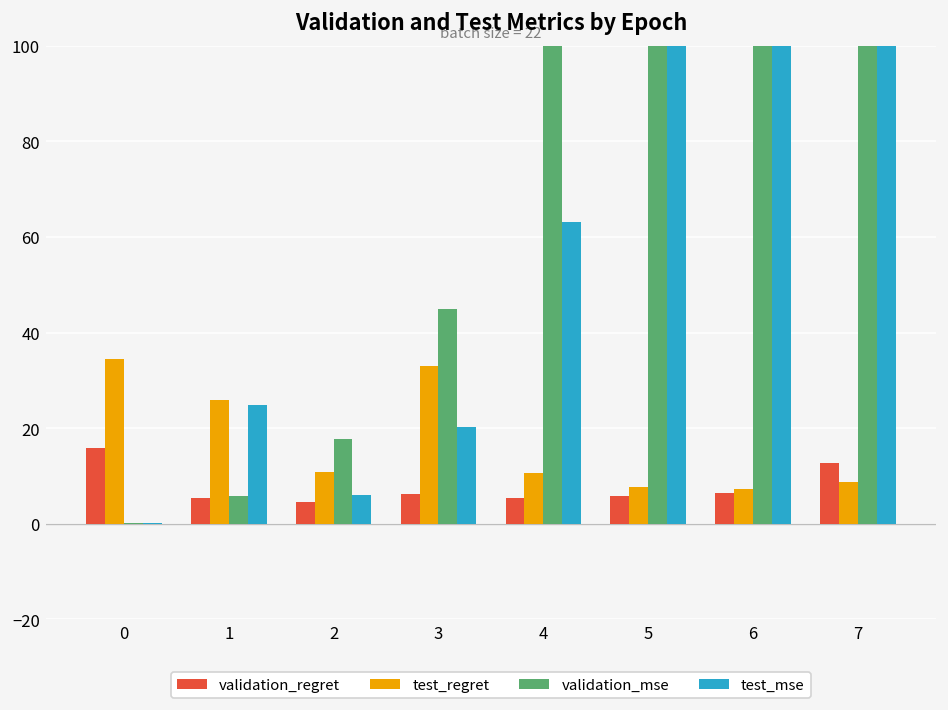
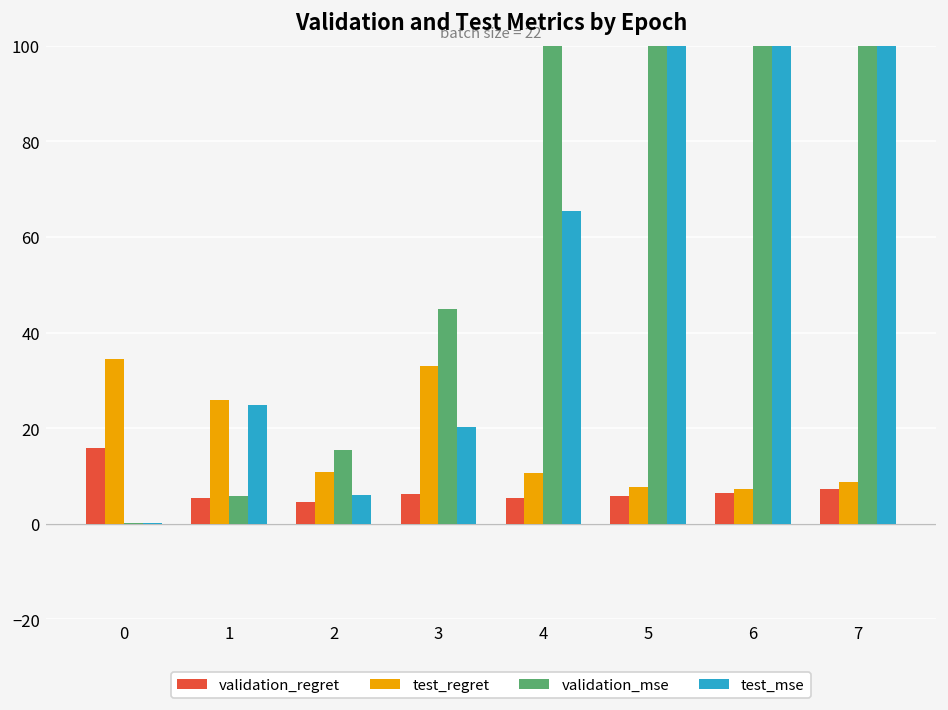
  {
    "validation_regret": {
      "0": 16,
      "1": 5,
      "2": 5,
      "3": 6,
      "4": 5,
      "5": 6,
      "6": 7,
-     "7": 13
+     "7": 7
    },
    "test_regret": {
      "0": 34,
      "1": 26,
      "2": 11,
      "3": 33,
      "4": 11,
      "5": 8,
      "6": 7,
      "7": 9
    },
    "validation_mse": {
      "1": 6,
-     "2": 18,
+     "2": 16,
      "3": 45
    },
    "test_mse": {
      "1": 25,
      "2": 6,
      "3": 20,
-     "4": 63
+     "4": 65
    }
  }
